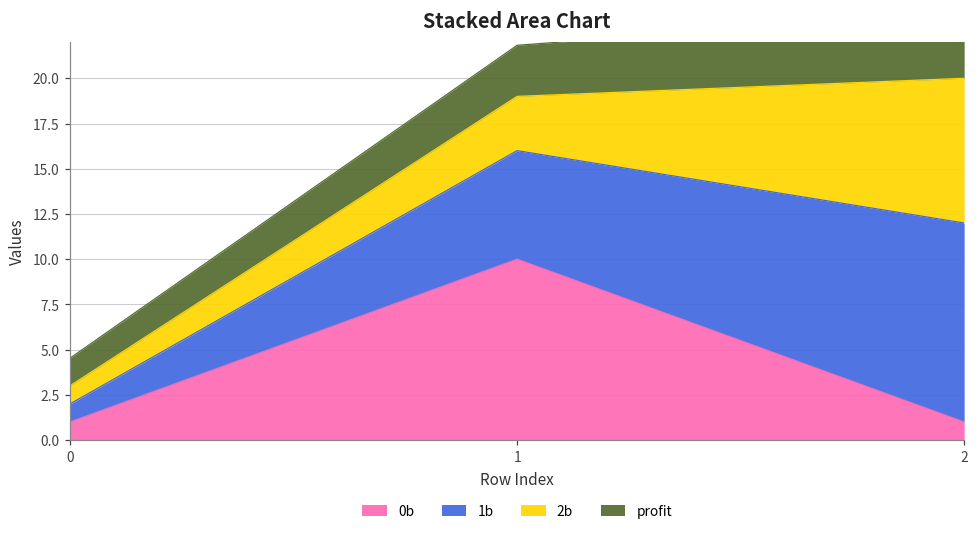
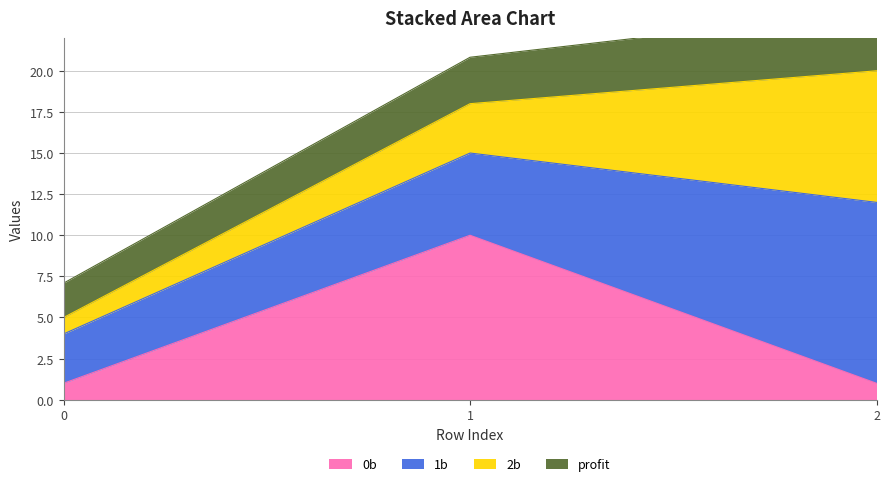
  {
    "0b": {
      "0": 1.0,
      "1": 10.0,
      "2": 1.0
    },
    "1b": {
-     "0": 1,
-     "1": 6,
+     "0": 3,
+     "1": 5,
      "2": 11
    },
    "2b": {
      "0": 1.0,
      "1": 3.0,
      "2": 8.0
    },
    "profit": {
-     "0": 1.5,
+     "0": 2.1,
      "1": 2.8
    }
  }
